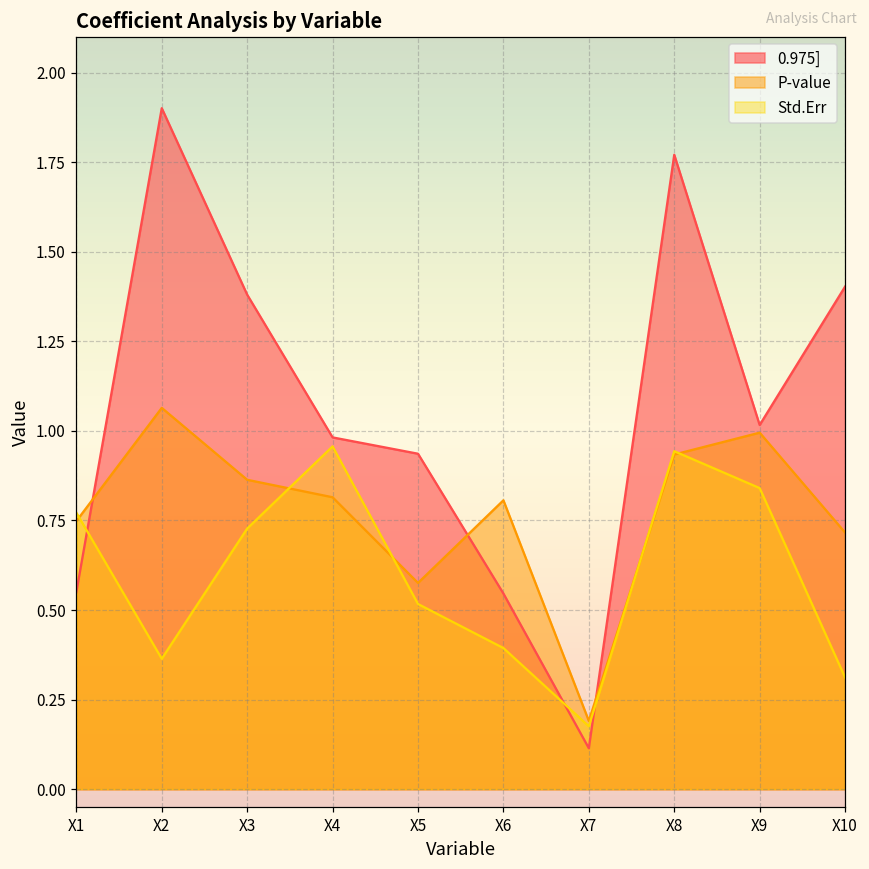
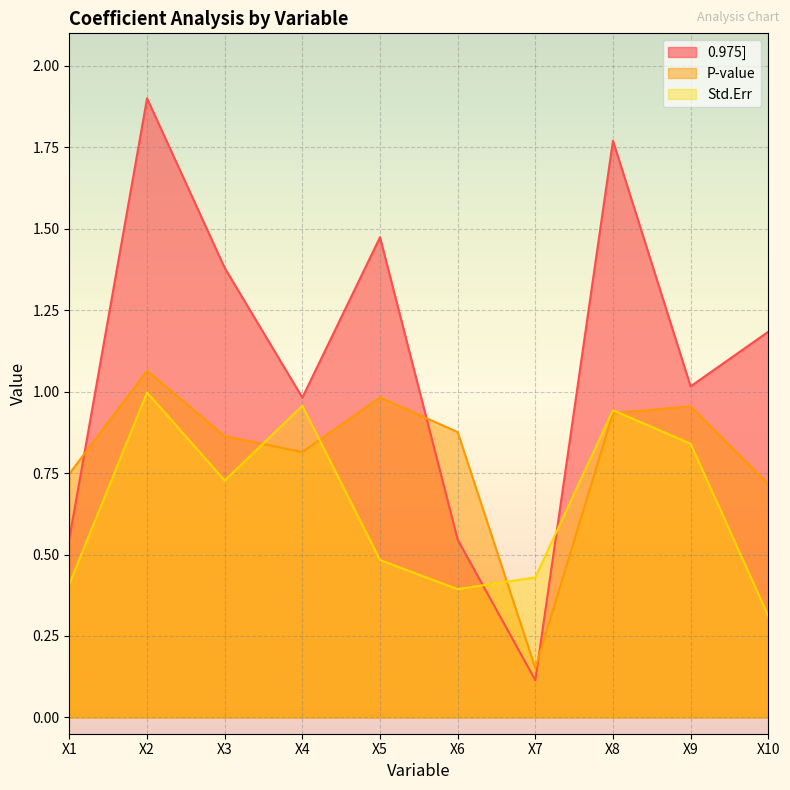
  {
    "0.975]": {
      "X1": 0.55,
      "X2": 1.90,
      "X3": 1.38,
      "X4": 0.98,
-     "X5": 0.94,
+     "X5": 1.47,
      "X6": 0.55,
      "X7": 0.11,
      "X8": 1.77,
      "X9": 1.02,
-     "X10": 1.40
+     "X10": 1.18
    },
    "P-value": {
      "X1": 0.75,
      "X2": 1.06,
      "X3": 0.86,
      "X4": 0.81,
-     "X5": 0.58,
-     "X6": 0.81,
-     "X7": 0.19,
+     "X5": 0.98,
+     "X6": 0.88,
+     "X7": 0.15,
      "X8": 0.93,
-     "X9": 0.99,
+     "X9": 0.95,
      "X10": 0.72
    },
    "Std.Err": {
-     "X1": 0.77,
-     "X2": 0.36,
+     "X1": 0.41,
+     "X2": 1.00,
      "X3": 0.73,
      "X4": 0.96,
-     "X5": 0.52,
+     "X5": 0.48,
      "X6": 0.39,
-     "X7": 0.18,
+     "X7": 0.43,
      "X8": 0.94,
      "X9": 0.84,
      "X10": 0.31
    }
  }
